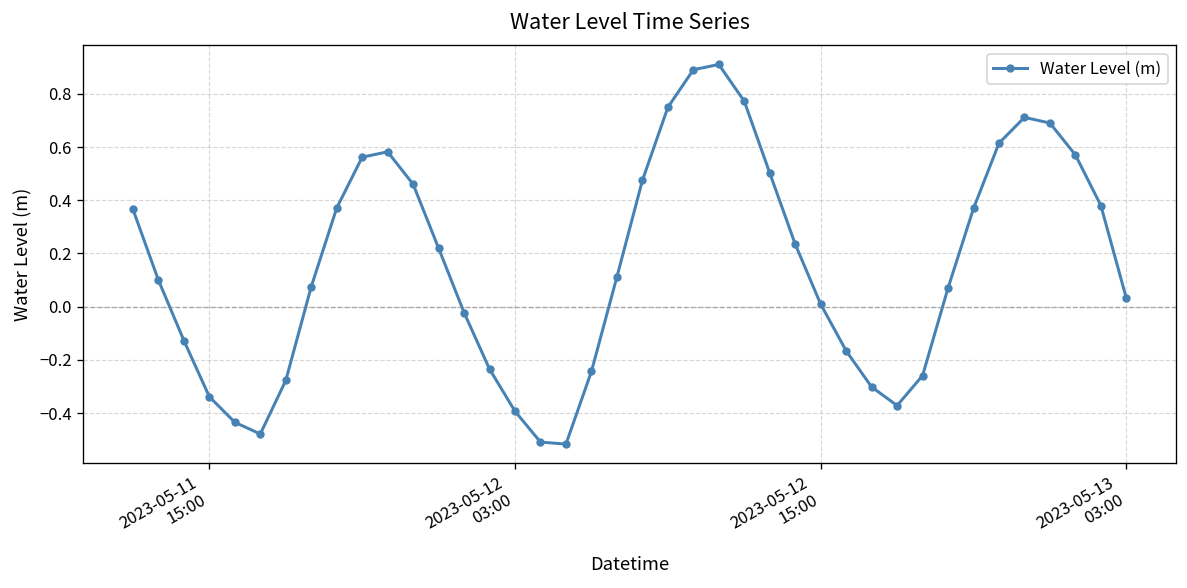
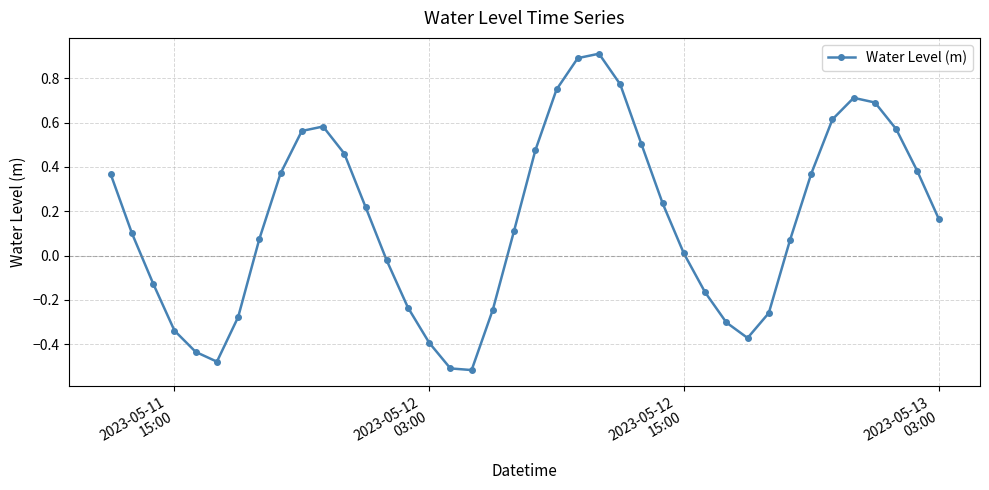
  {
    "2023-05-11 15:00": -0.34,
    "2023-05-12 03:00": -0.39,
    "2023-05-12 15:00": 0.01,
-   "2023-05-13 03:00": 0.03
+   "2023-05-13 03:00": 0.17
  }
